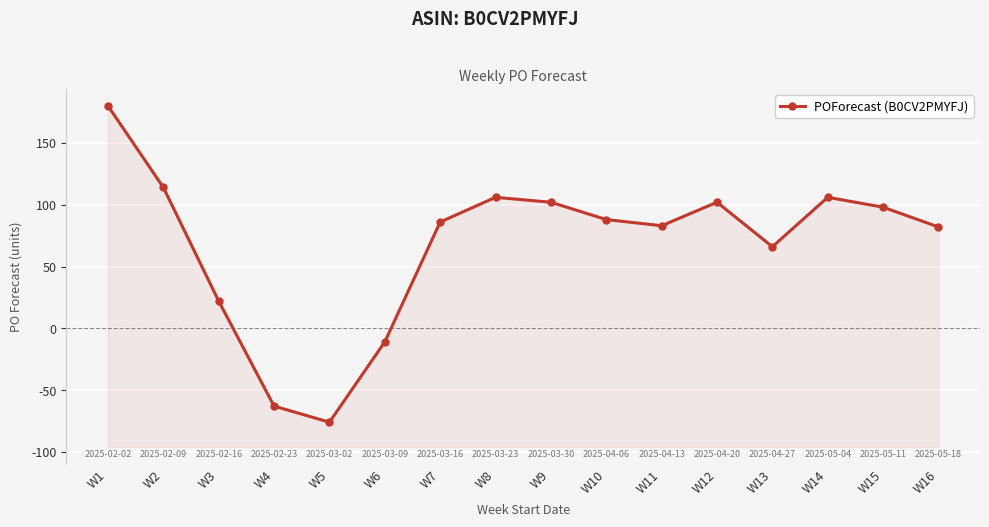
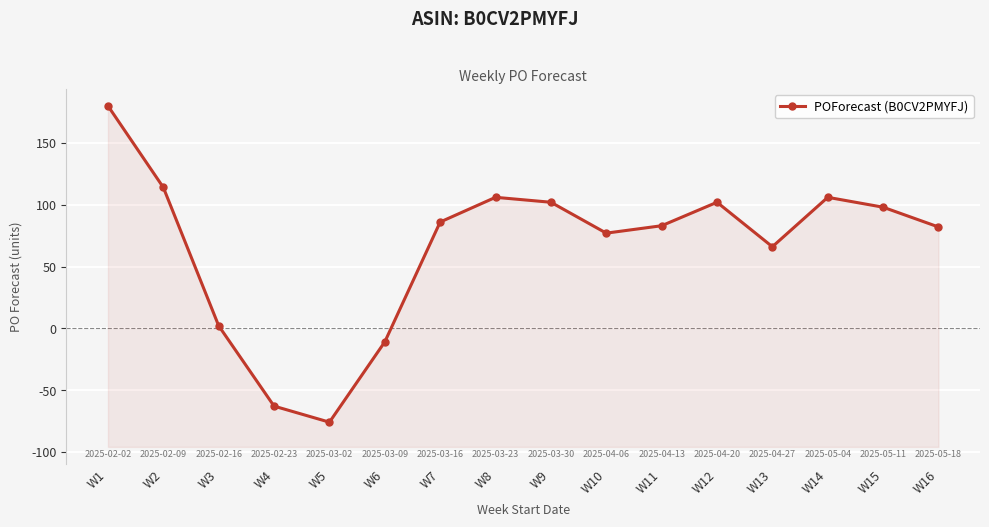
  {
    "W1": 180,
    "W2": 114,
-   "W3": 22,
+   "W3": 2,
    "W4": -63,
    "W5": -76,
    "W6": -11,
    "W7": 86,
    "W8": 106,
    "W9": 102,
-   "W10": 88,
+   "W10": 77,
    "W11": 83,
    "W12": 102,
    "W13": 66,
    "W14": 106,
    "W15": 98,
    "W16": 82
  }
